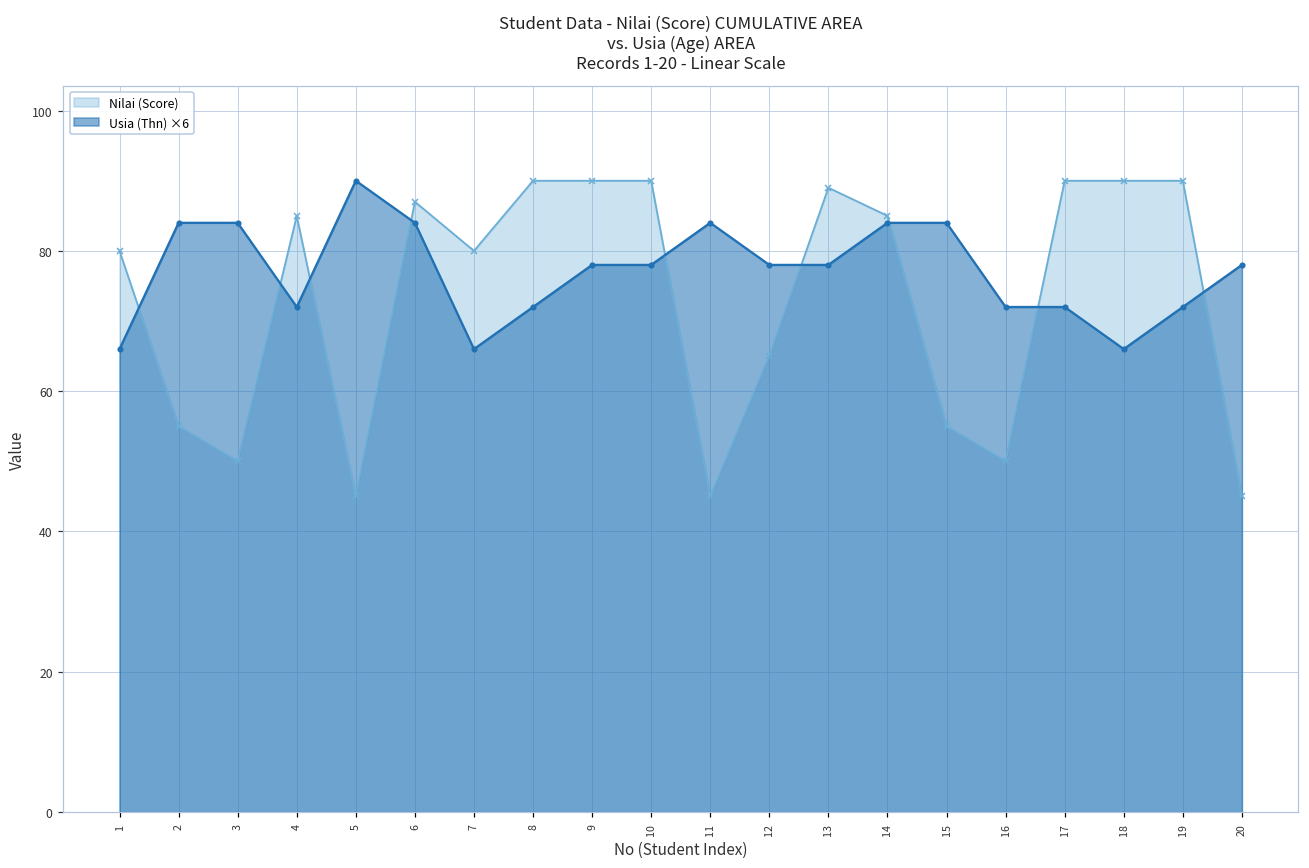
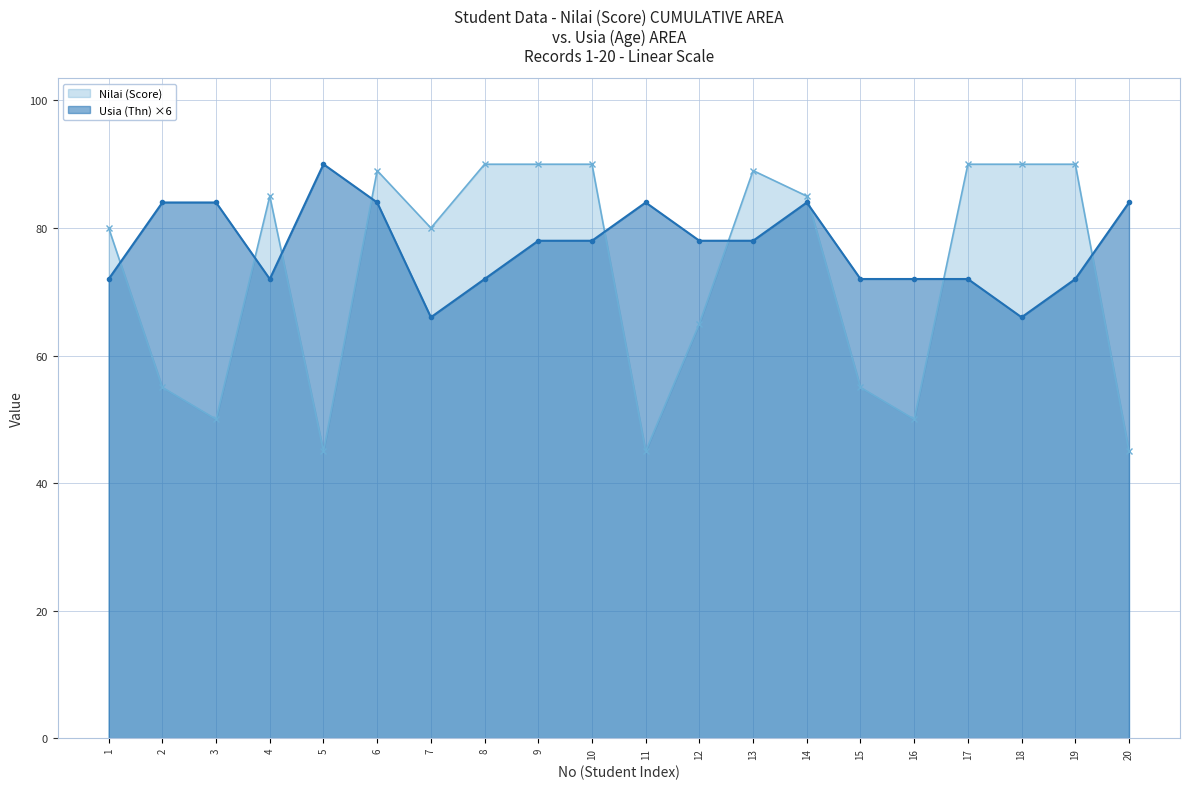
  {
    "Nilai (Score)": {
      "1": 80,
      "2": 55,
      "3": 50,
      "4": 85,
      "5": 45,
-     "6": 87,
+     "6": 89,
      "7": 80,
      "8": 90,
      "9": 90,
      "10": 90,
      "11": 45,
      "12": 65,
      "13": 89,
      "14": 85,
      "15": 55,
      "16": 50,
      "17": 90,
      "18": 90,
      "19": 90,
      "20": 45
    },
    "Usia (Thn) ×6": {
-     "1": 66,
+     "1": 72,
      "2": 84,
      "3": 84,
      "4": 72,
      "5": 90,
      "6": 84,
      "7": 66,
      "8": 72,
      "9": 78,
      "10": 78,
      "11": 84,
      "12": 78,
      "13": 78,
      "14": 84,
-     "15": 84,
+     "15": 72,
      "16": 72,
      "17": 72,
      "18": 66,
      "19": 72,
-     "20": 78
+     "20": 84
    }
  }
